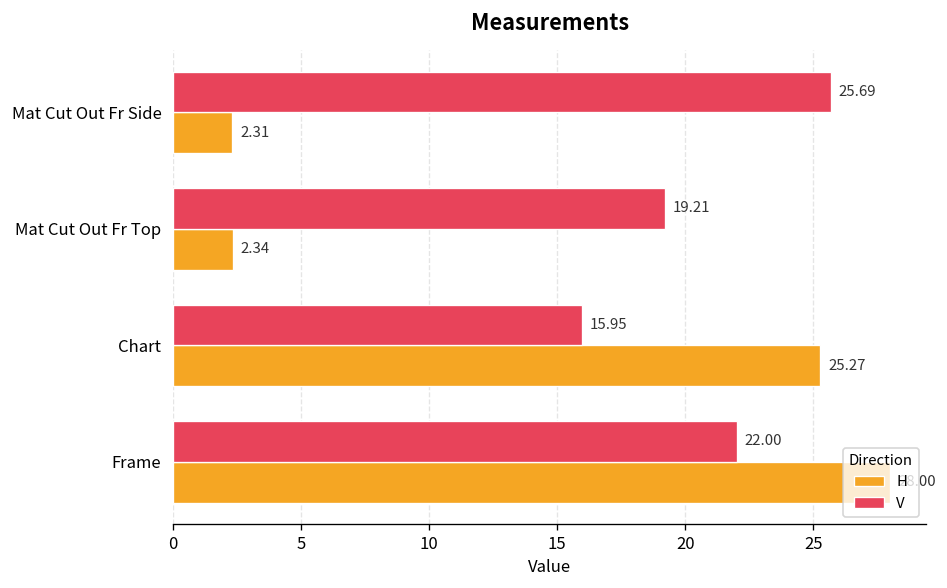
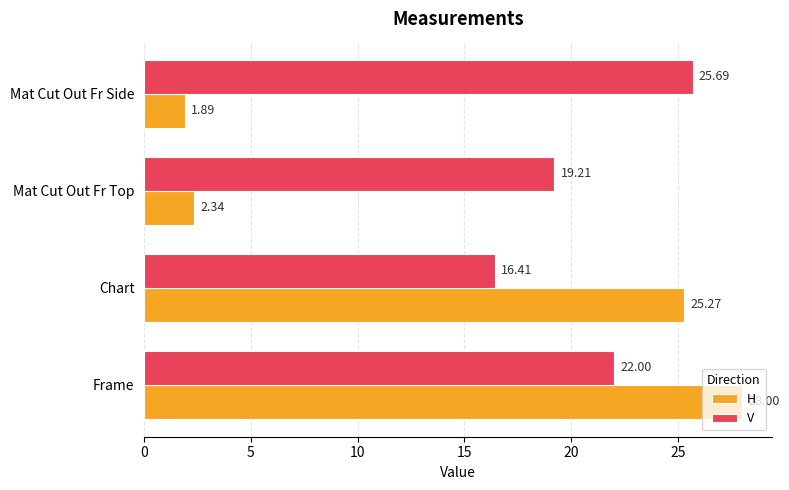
  {
    "H": {
-     "Mat Cut Out Fr Side": 2.31,
+     "Mat Cut Out Fr Side": 1.89,
      "Mat Cut Out Fr Top": 2.34,
      "Chart": 25.27
    },
    "V": {
      "Mat Cut Out Fr Side": 25.69,
      "Mat Cut Out Fr Top": 19.21,
-     "Chart": 15.95,
+     "Chart": 16.41,
      "Frame": 22.00
    }
  }
